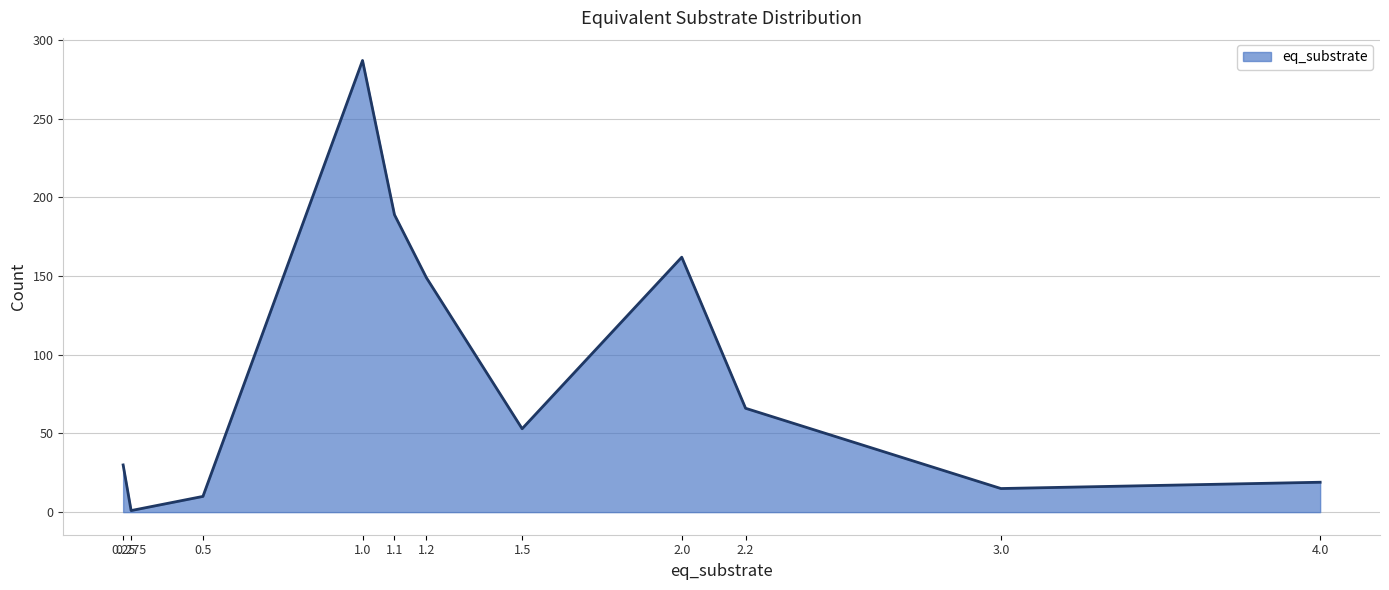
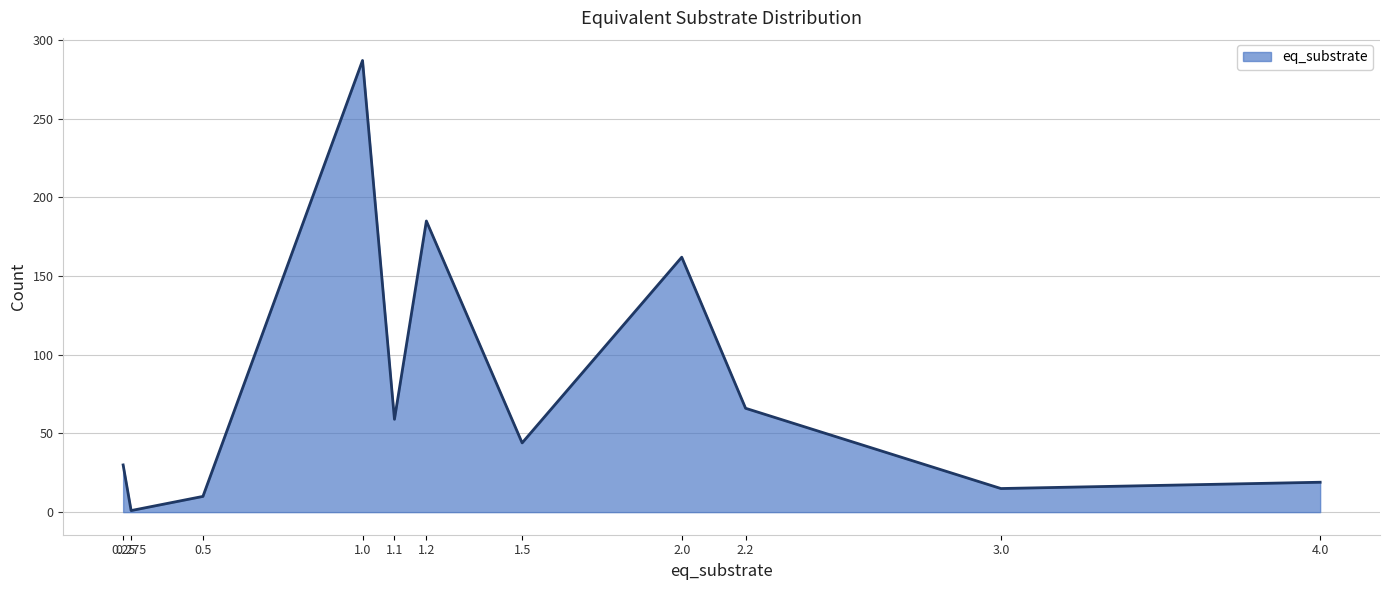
  {
    "0.5": 10,
    "1.0": 287,
-   "1.1": 189,
-   "1.2": 149,
-   "1.5": 53,
+   "1.1": 59,
+   "1.2": 185,
+   "1.5": 44,
    "2.0": 162,
    "2.2": 66,
    "3.0": 15,
    "4.0": 19
  }
